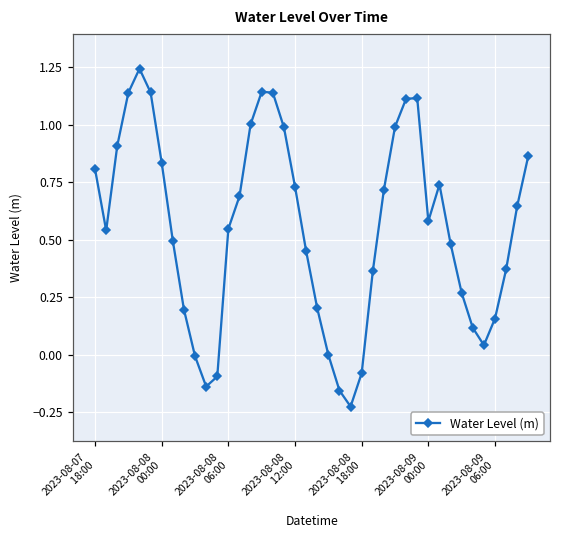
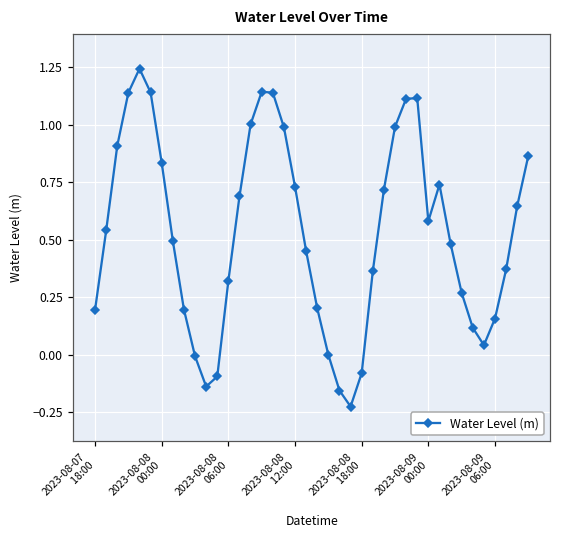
  {
-   "2023-08-07 18:00": 0.81,
+   "2023-08-07 18:00": 0.19,
    "2023-08-08 00:00": 0.83,
-   "2023-08-08 06:00": 0.55,
+   "2023-08-08 06:00": 0.32,
    "2023-08-08 12:00": 0.73,
    "2023-08-08 18:00": -0.08,
    "2023-08-09 00:00": 0.58,
    "2023-08-09 06:00": 0.16
  }
